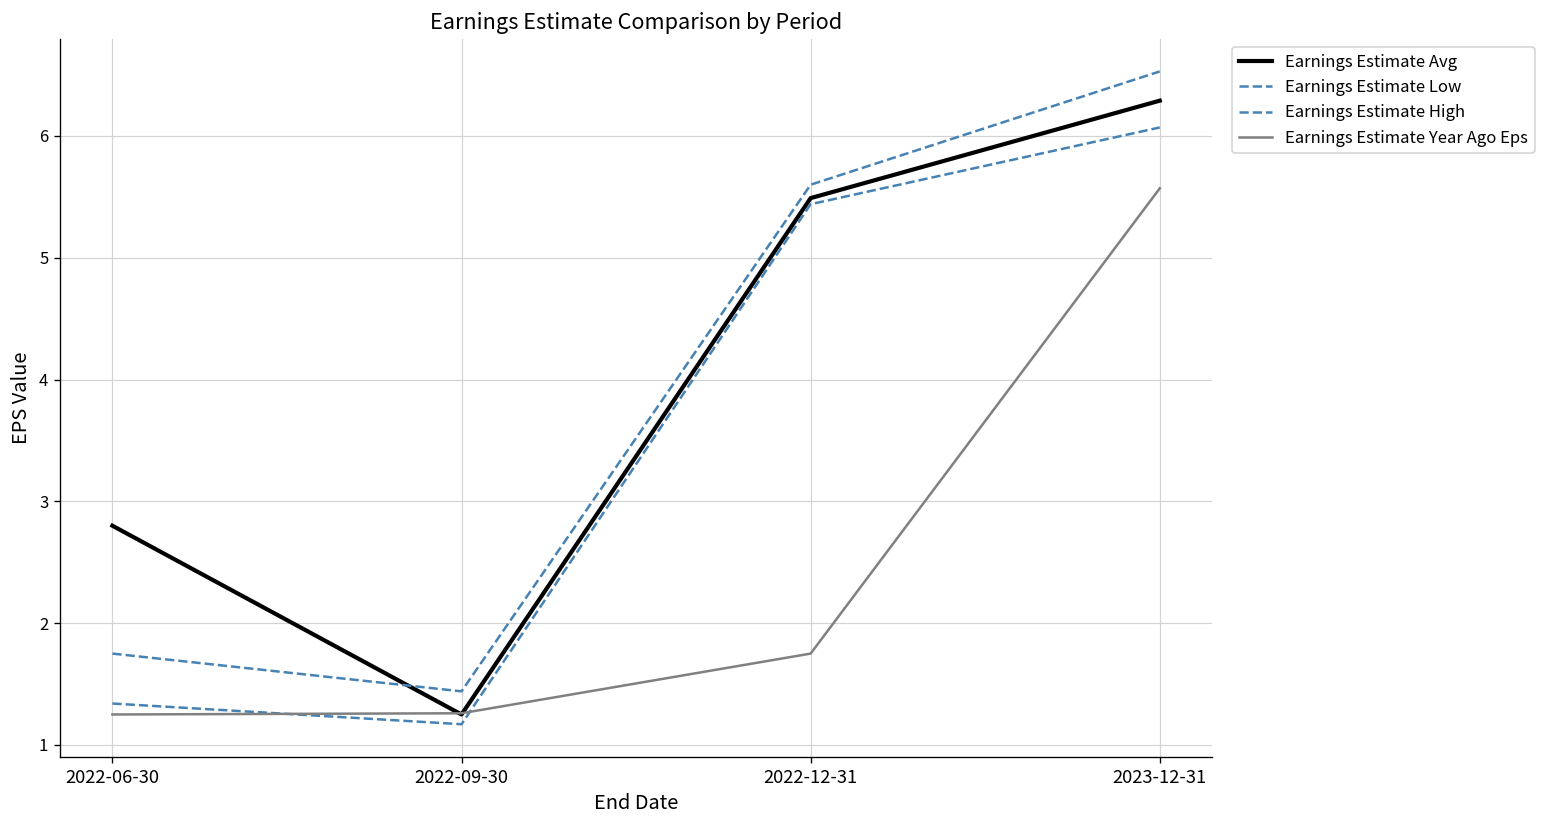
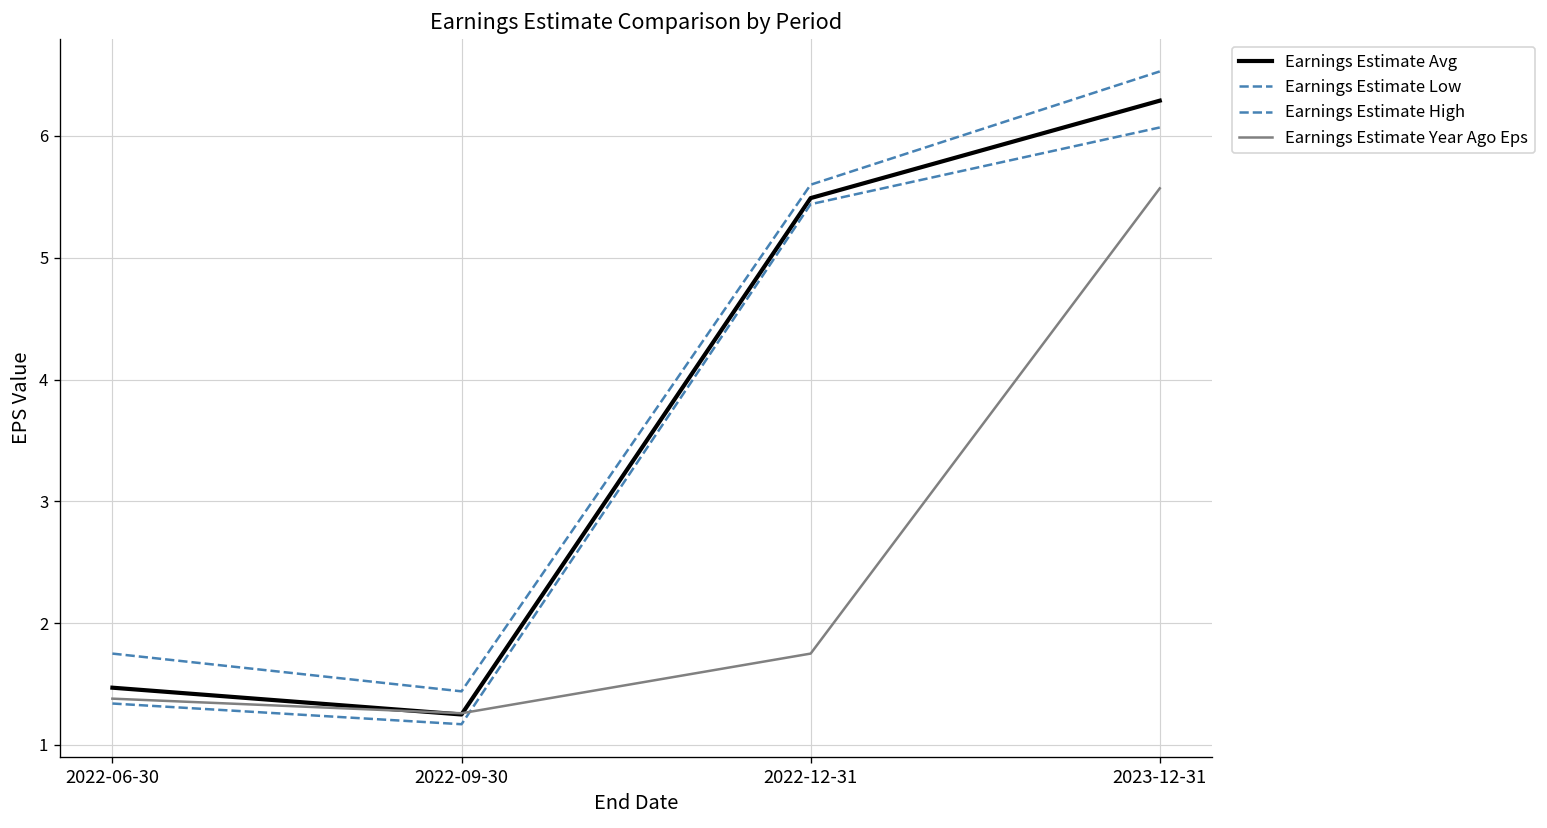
  {
    "Earnings Estimate Avg": {
-     "2022-06-30": 2.80,
+     "2022-06-30": 1.47,
      "2022-12-31": 5.49,
      "2023-12-31": 6.29
    },
    "Earnings Estimate Year Ago Eps": {
-     "2022-06-30": 1.25,
+     "2022-06-30": 1.38,
      "2022-12-31": 1.75,
      "2023-12-31": 5.57
    }
  }
